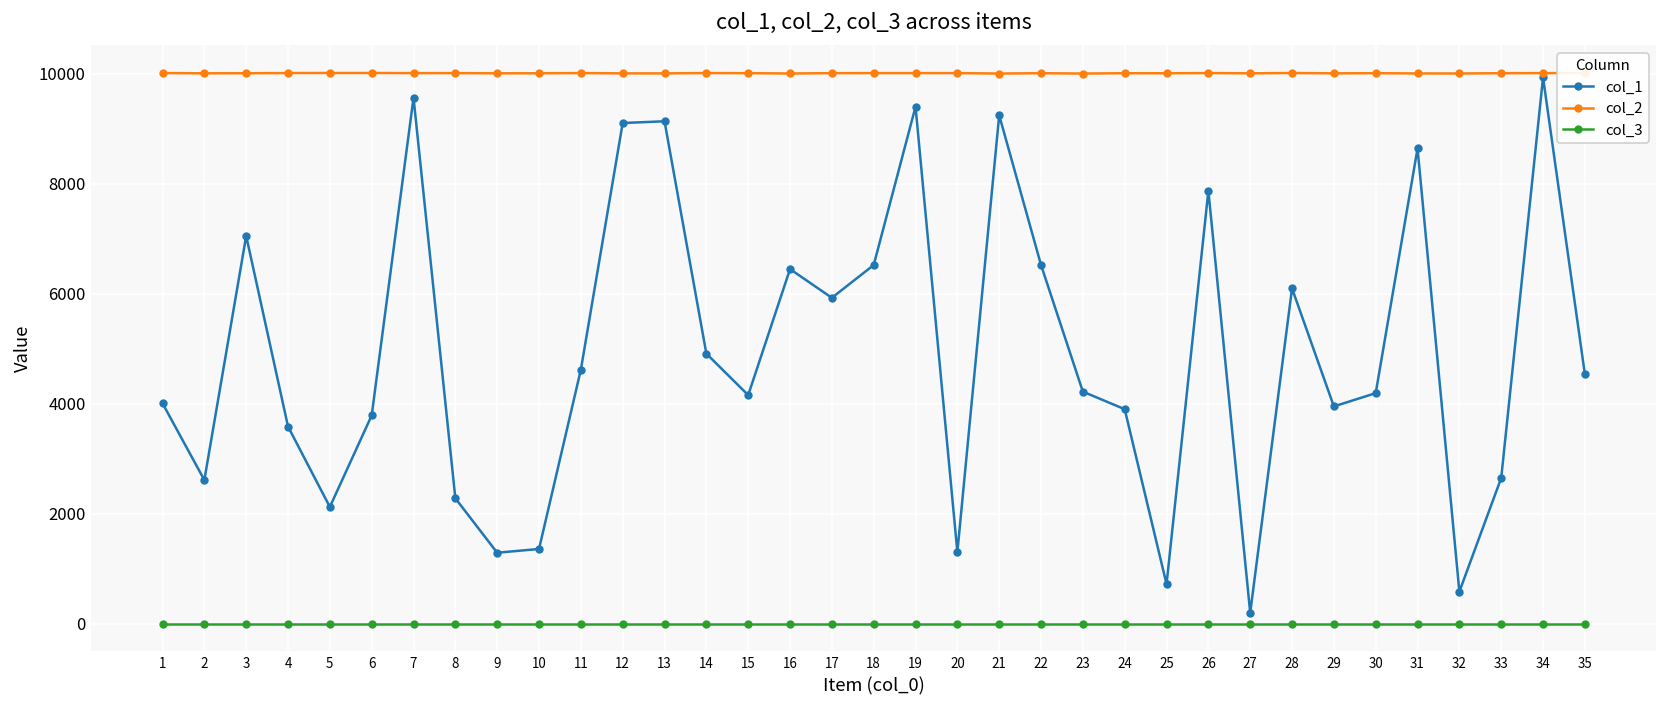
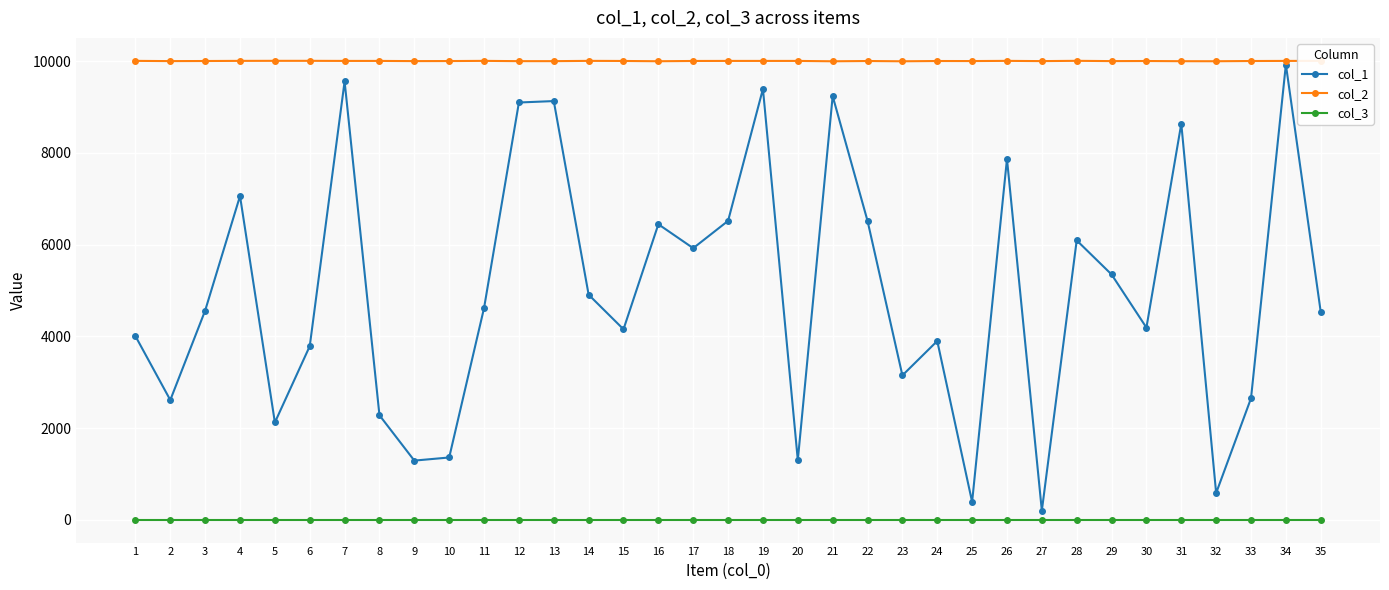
  {
    "col_1": {
      "1": 4000,
      "2": 2600,
-     "3": 7000,
-     "4": 3600,
+     "3": 4600,
+     "4": 7100,
      "5": 2100,
      "6": 3800,
      "7": 9600,
      "8": 2300,
      "9": 1300,
      "10": 1400,
      "11": 4600,
      "12": 9100,
      "13": 9100,
      "14": 4900,
      "15": 4200,
      "16": 6400,
      "17": 5900,
      "18": 6500,
      "19": 9400,
      "20": 1300,
      "21": 9200,
      "22": 6500,
-     "23": 4200,
+     "23": 3100,
      "24": 3900,
-     "25": 700,
+     "25": 400,
      "26": 7900,
      "27": 200,
      "28": 6100,
-     "29": 3900,
+     "29": 5400,
      "30": 4200,
      "31": 8600,
      "32": 600,
      "33": 2600,
      "34": 9900,
      "35": 4500
    },
    "col_2": {
      "1": 10000,
      "2": 10000,
      "3": 10000,
      "4": 10000,
      "5": 10000,
      "6": 10000,
      "7": 10000,
      "8": 10000,
      "9": 10000,
      "10": 10000,
      "11": 10000,
      "12": 10000,
      "13": 10000,
      "14": 10000,
      "15": 10000,
      "16": 10000,
      "17": 10000,
      "18": 10000,
      "19": 10000,
      "20": 10000,
      "21": 10000,
      "22": 10000,
      "23": 10000,
      "24": 10000,
      "25": 10000,
      "26": 10000,
      "27": 10000,
      "28": 10000,
      "29": 10000,
      "30": 10000,
      "31": 10000,
      "32": 10000,
      "33": 10000,
      "34": 10000
    },
    "col_3": {
      "1": 0,
      "2": 0,
      "3": 0,
      "4": 0,
      "5": 0,
      "6": 0,
      "7": 0,
      "8": 0,
      "9": 0,
      "10": 0,
      "11": 0,
      "12": 0,
      "13": 0,
      "14": 0,
      "15": 0,
      "16": 0,
      "17": 0,
      "18": 0,
      "19": 0,
      "20": 0,
      "21": 0,
      "22": 0,
      "23": 0,
      "24": 0,
      "25": 0,
      "26": 0,
      "27": 0,
      "28": 0,
      "29": 0,
      "30": 0,
      "31": 0,
      "32": 0,
      "33": 0,
      "34": 0,
      "35": 0
    }
  }
